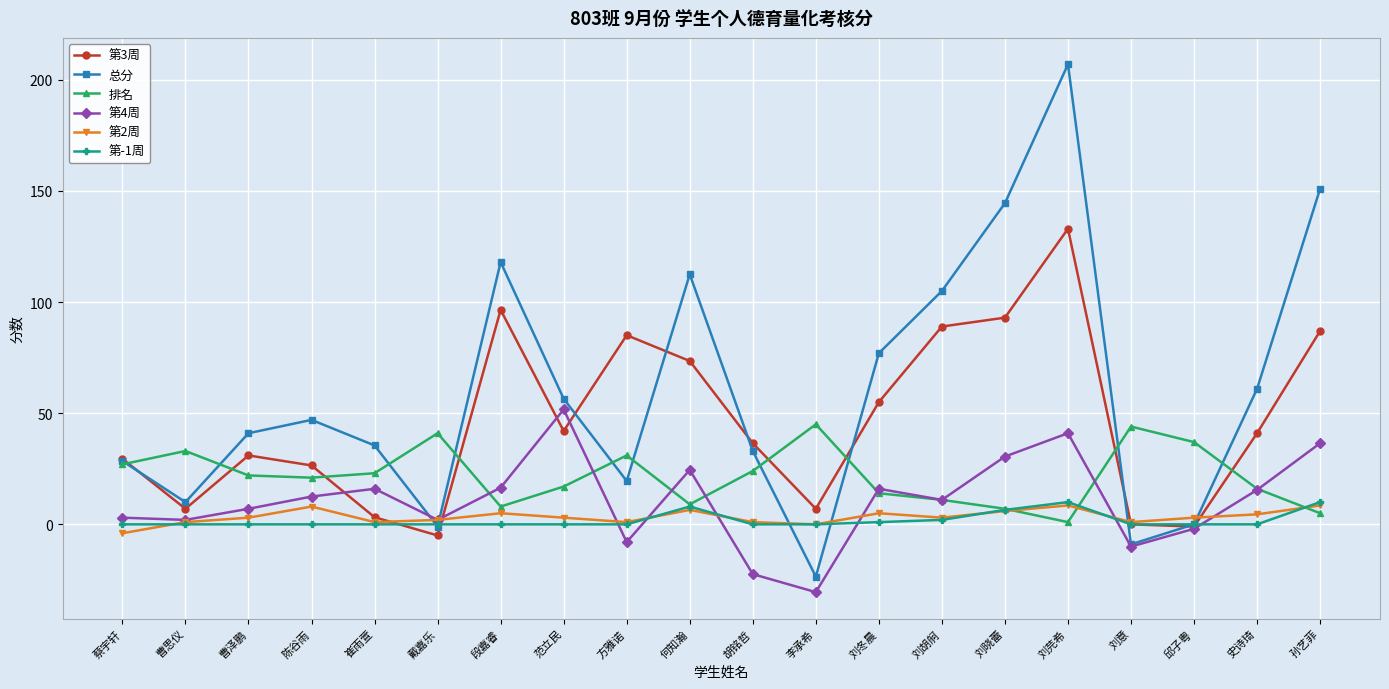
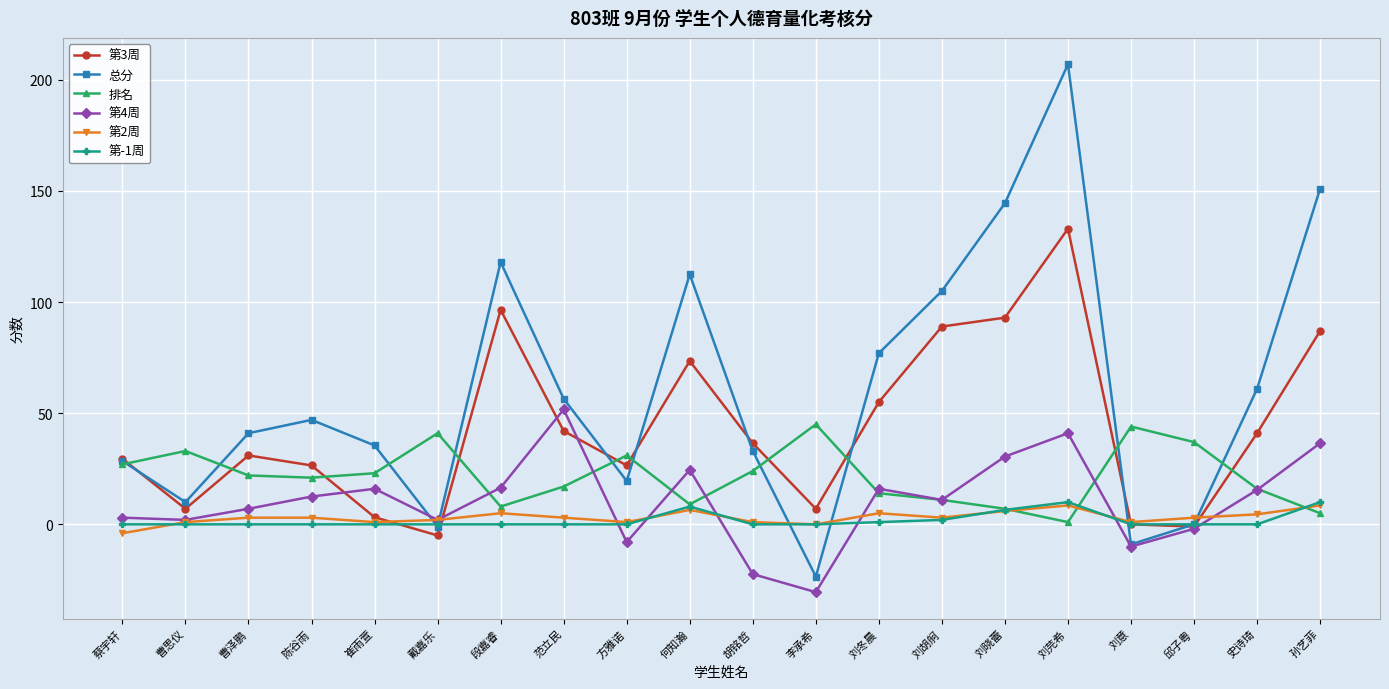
  {
    "第3周": {
      "曹思仪": 7,
      "曹泽鹏": 31,
      "陈谷雨": 27,
      "崔雨萱": 3,
      "戴嘉乐": -5,
      "段嘉睿": 97,
      "范立民": 42,
-     "方雅诺": 85,
+     "方雅诺": 27,
      "何知瀚": 74,
      "胡铭哲": 37,
      "李承希": 7,
      "刘冬晨": 55,
      "刘胡舸": 89,
      "刘晓蕾": 93,
      "刘芫希": 133,
      "史诗琦": 41,
      "孙艺菲": 87
    },
    "总分": {
      "曹思仪": 10,
      "曹泽鹏": 41,
      "陈谷雨": 47,
      "崔雨萱": 36,
      "段嘉睿": 118,
      "范立民": 57,
      "方雅诺": 20,
      "何知瀚": 113,
      "胡铭哲": 33,
      "李承希": -24,
      "刘冬晨": 77,
      "刘胡舸": 105,
      "刘晓蕾": 145,
      "刘芫希": 207,
      "史诗琦": 61,
      "孙艺菲": 151
    },
    "第4周": {
      "蔡宇轩": 3,
      "曹泽鹏": 7,
      "陈谷雨": 13,
      "崔雨萱": 16,
      "段嘉睿": 17,
      "范立民": 52,
      "方雅诺": -8,
      "何知瀚": 25,
      "胡铭哲": -22,
      "李承希": -31,
      "刘冬晨": 16,
      "刘晓蕾": 31,
      "刘芫希": 41,
      "孙艺菲": 37
    },
    "第2周": {
      "蔡宇轩": -4,
      "曹泽鹏": 3,
-     "陈谷雨": 8,
+     "陈谷雨": 3,
      "段嘉睿": 5,
      "范立民": 3,
      "何知瀚": 7,
      "刘冬晨": 5,
      "刘芫希": 9,
      "邱子粤": 3,
      "史诗琦": 5,
      "孙艺菲": 9
    }
  }
